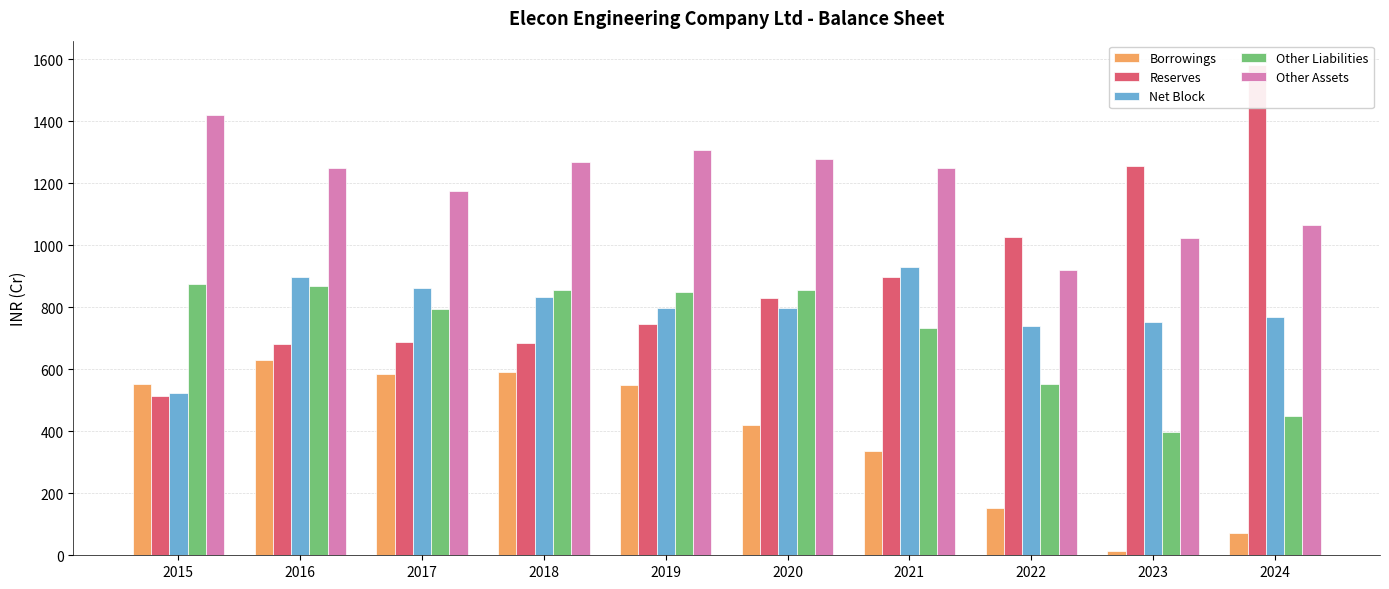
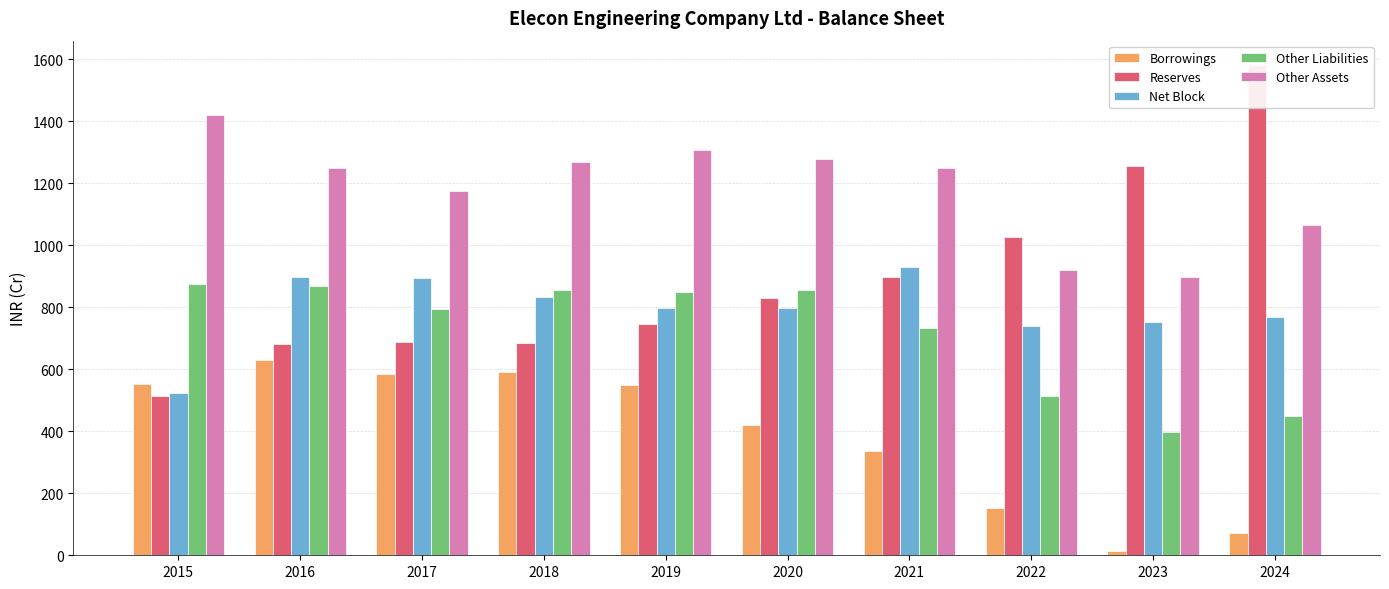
  {
    "Borrowings": {
      "2015": 550,
      "2016": 630,
      "2017": 580,
      "2018": 590,
      "2019": 550,
      "2020": 420,
      "2021": 340,
      "2022": 150,
      "2023": 10,
      "2024": 70
    },
    "Reserves": {
      "2015": 510,
      "2016": 680,
      "2017": 690,
      "2018": 690,
      "2019": 750,
      "2020": 830,
      "2021": 900,
      "2022": 1030,
      "2023": 1260
    },
    "Net Block": {
      "2015": 520,
      "2016": 900,
-     "2017": 860,
+     "2017": 900,
      "2018": 830,
      "2019": 800,
      "2020": 800,
      "2021": 930,
      "2022": 740,
      "2023": 750,
      "2024": 770
    },
    "Other Liabilities": {
      "2015": 880,
      "2016": 870,
      "2017": 790,
      "2018": 860,
      "2019": 850,
      "2020": 860,
      "2021": 730,
-     "2022": 550,
+     "2022": 510,
      "2023": 400,
      "2024": 450
    },
    "Other Assets": {
      "2015": 1420,
      "2016": 1250,
      "2017": 1180,
      "2018": 1270,
      "2019": 1310,
      "2020": 1280,
      "2021": 1250,
      "2022": 920,
-     "2023": 1030,
+     "2023": 900,
      "2024": 1070
    }
  }
